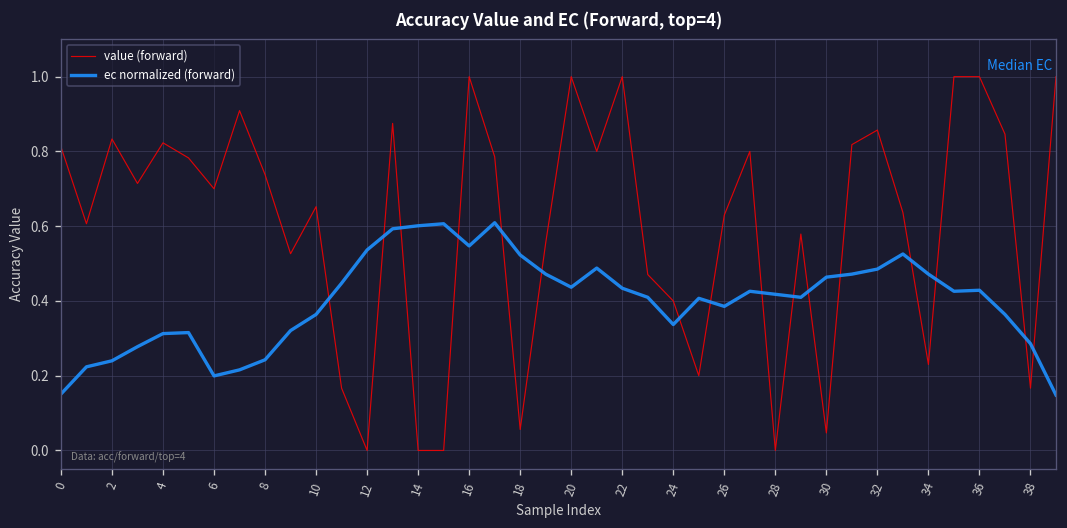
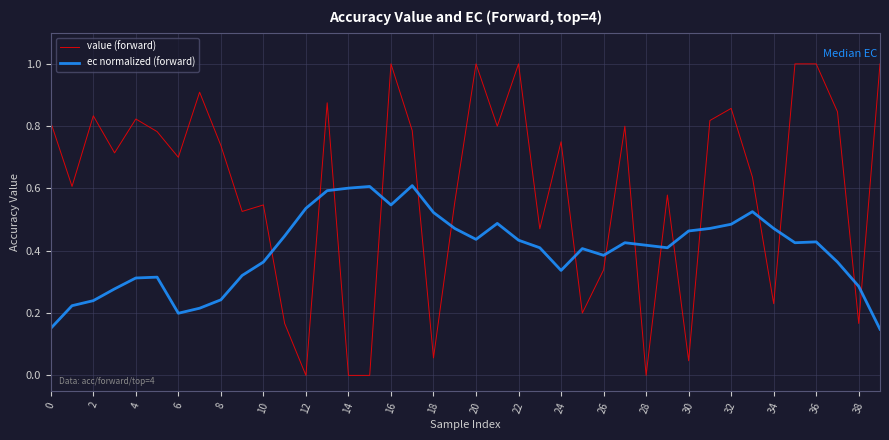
  {
    "value (forward)": {
      "0": 0.81,
      "2": 0.83,
      "4": 0.82,
      "6": 0.70,
      "8": 0.74,
-     "10": 0.65,
+     "10": 0.55,
      "12": 0.00,
      "14": 0.00,
      "16": 1.00,
      "18": 0.06,
      "20": 1.00,
      "22": 1.00,
-     "24": 0.40,
-     "26": 0.63,
+     "24": 0.75,
+     "26": 0.34,
      "28": 0.00,
      "30": 0.05,
      "32": 0.86,
      "34": 0.23,
      "36": 1.00,
      "38": 0.17
    },
    "ec normalized (forward)": {
      "0": 0.15,
      "2": 0.24,
      "4": 0.31,
      "6": 0.20,
      "8": 0.24,
      "10": 0.36,
      "12": 0.54,
      "14": 0.60,
      "16": 0.55,
      "18": 0.52,
      "20": 0.44,
      "22": 0.43,
      "24": 0.34,
      "26": 0.39,
      "28": 0.42,
      "30": 0.46,
      "32": 0.49,
      "34": 0.47,
      "36": 0.43,
      "38": 0.29
    }
  }
